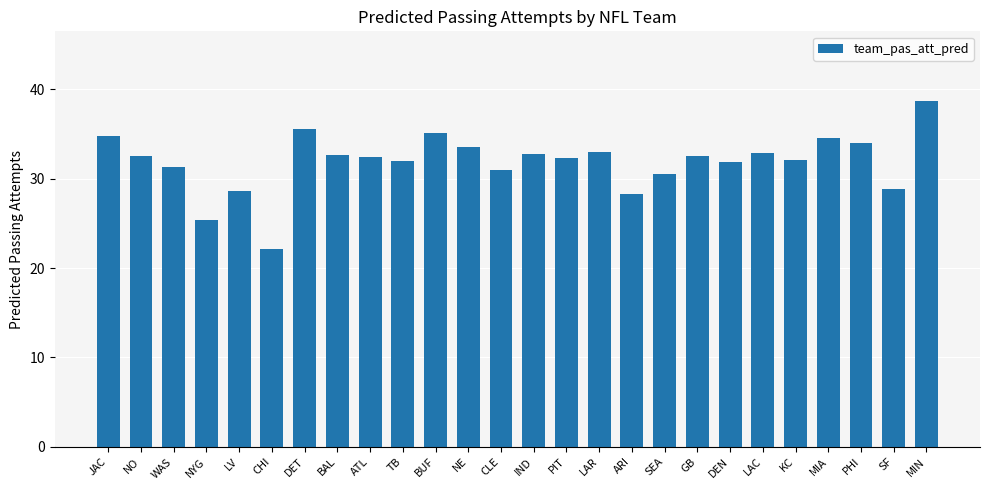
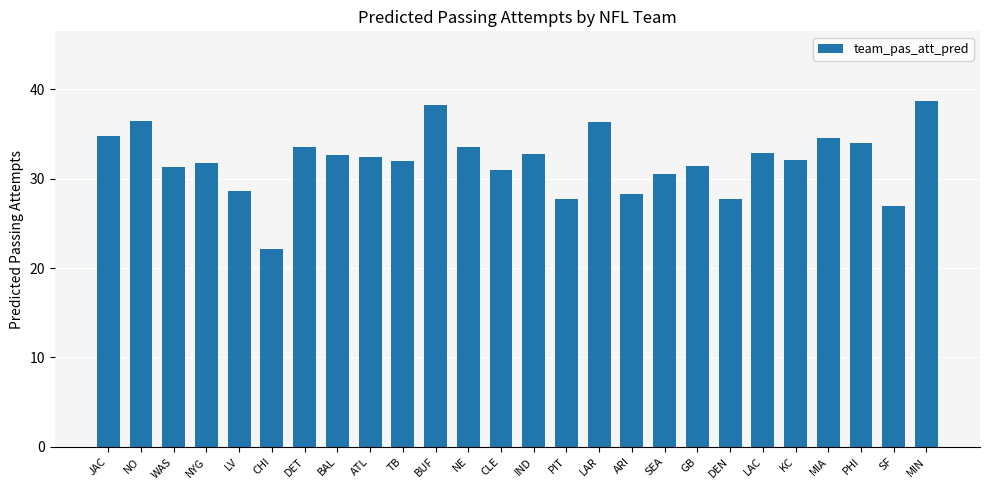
  {
    "JAC": 35,
-   "NO": 33,
+   "NO": 36,
    "WAS": 31,
-   "NYG": 25,
+   "NYG": 32,
    "LV": 29,
    "CHI": 22,
-   "DET": 36,
+   "DET": 34,
    "BAL": 33,
    "ATL": 32,
    "TB": 32,
-   "BUF": 35,
+   "BUF": 38,
    "NE": 34,
    "CLE": 31,
    "IND": 33,
-   "PIT": 32,
-   "LAR": 33,
+   "PIT": 28,
+   "LAR": 36,
    "ARI": 28,
    "SEA": 31,
-   "GB": 32,
-   "DEN": 32,
+   "GB": 31,
+   "DEN": 28,
    "LAC": 33,
    "KC": 32,
    "MIA": 35,
    "PHI": 34,
-   "SF": 29,
+   "SF": 27,
    "MIN": 39
  }
